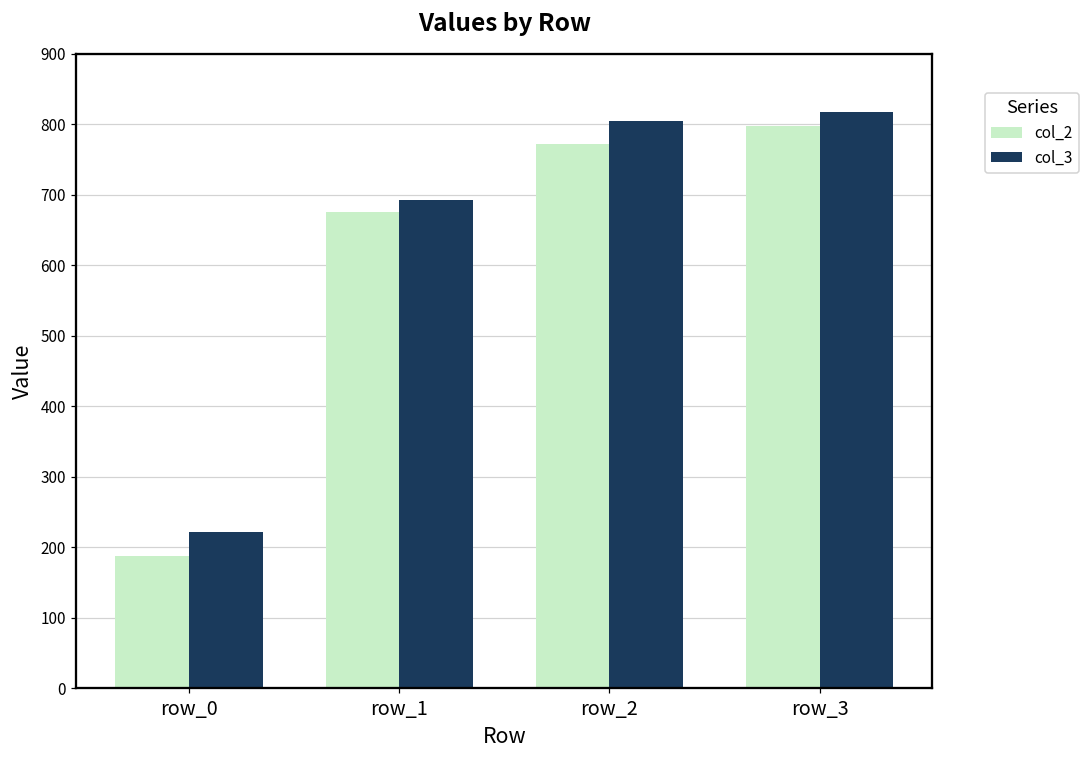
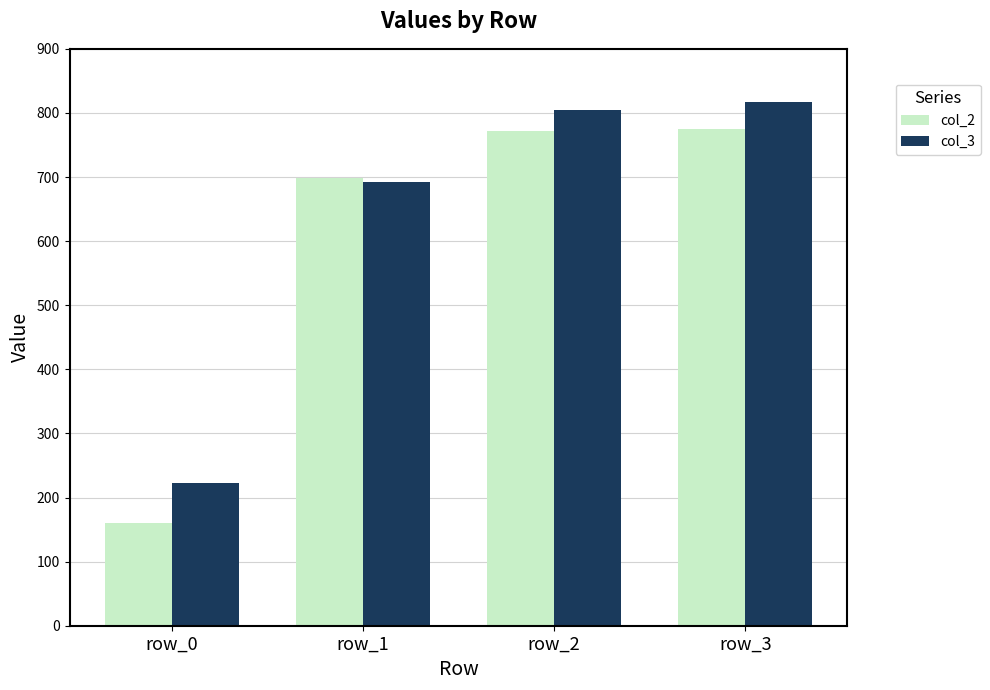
  {
    "col_2": {
-     "row_0": 190,
-     "row_1": 680,
+     "row_0": 160,
+     "row_1": 700,
      "row_2": 770,
-     "row_3": 800
+     "row_3": 780
    },
    "col_3": {
      "row_0": 220,
      "row_1": 690,
      "row_2": 810,
      "row_3": 820
    }
  }
